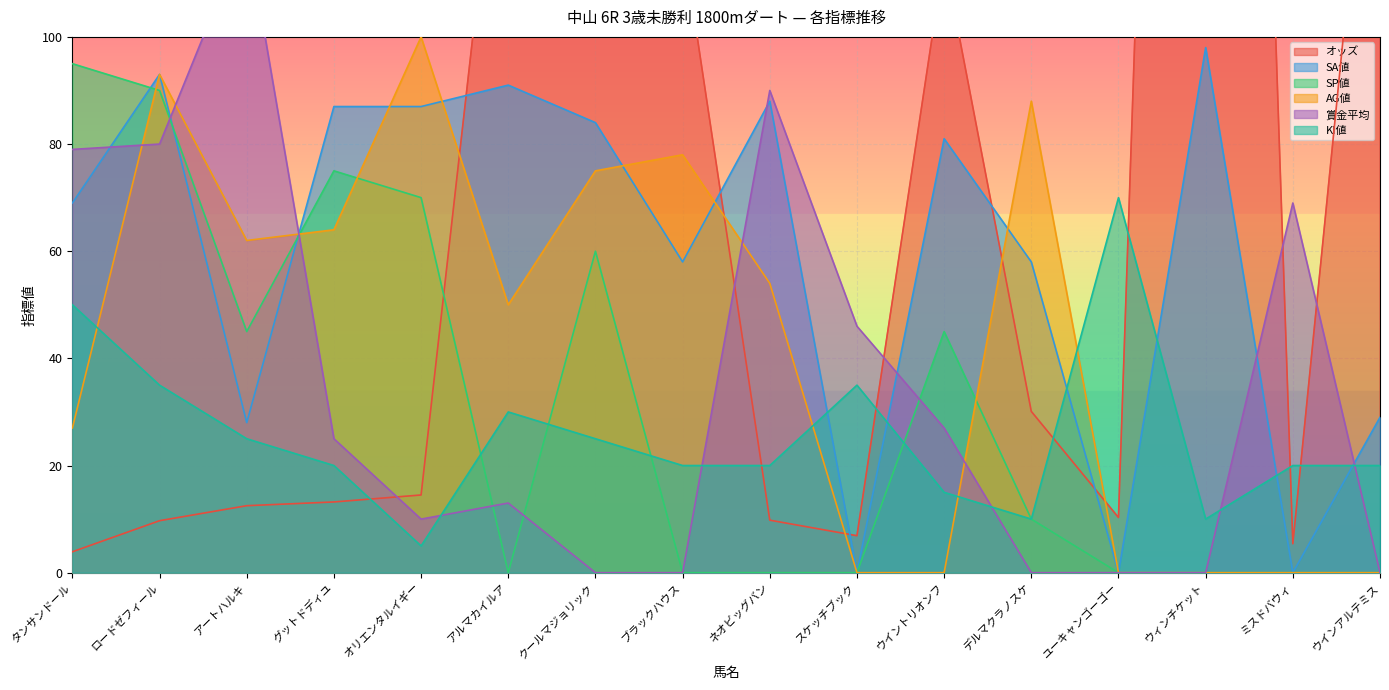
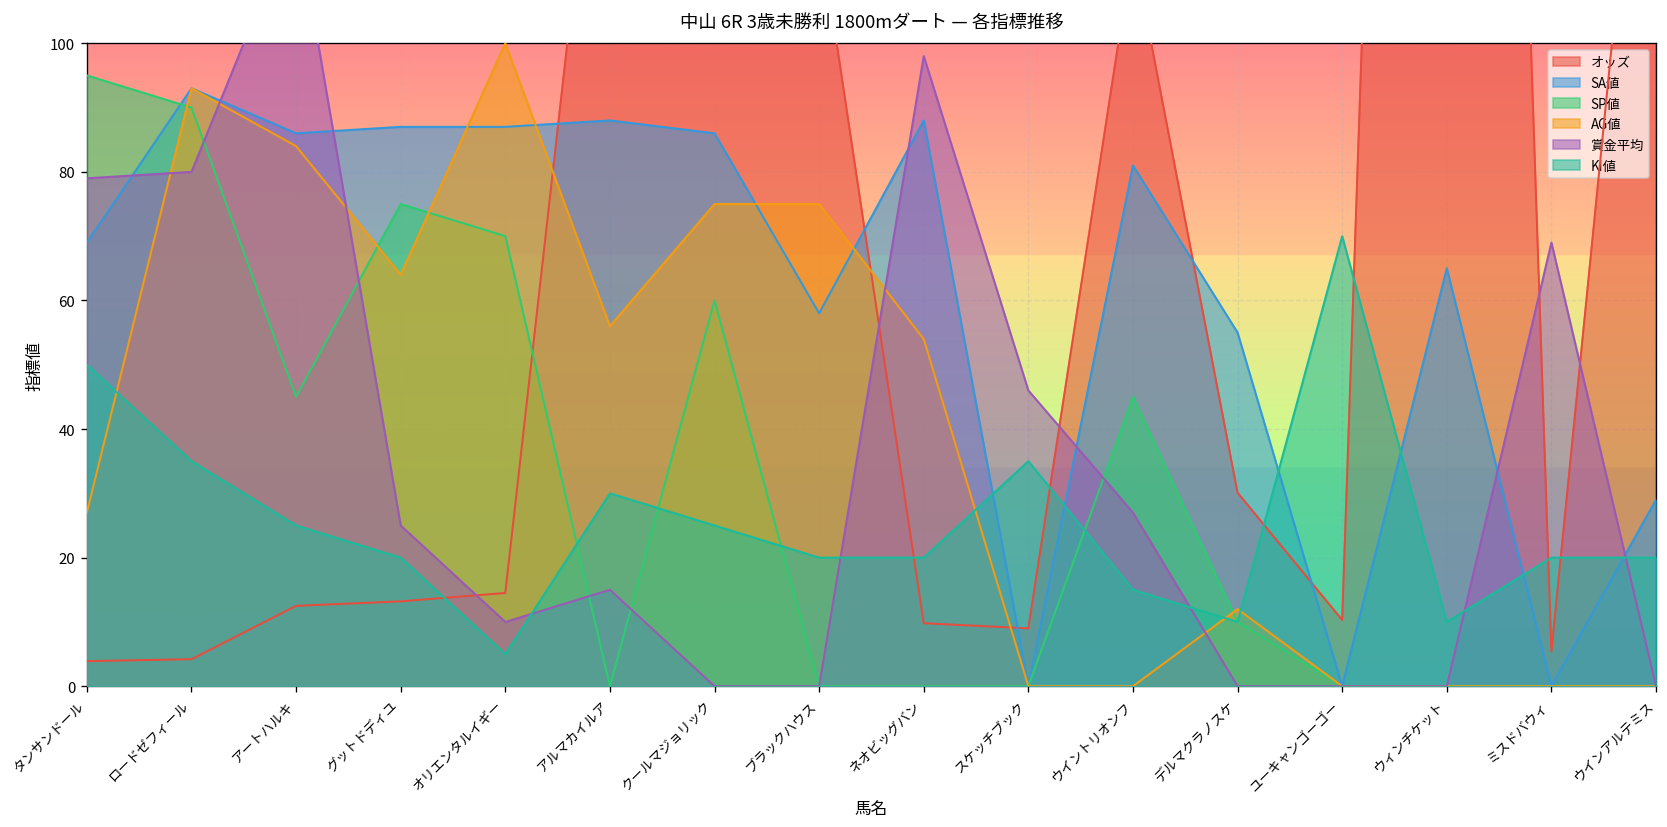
  {
    "オッズ": {
      "タンサンドール": 4,
-     "ロードゼフィール": 10,
+     "ロードゼフィール": 4,
      "アートハルキ": 13,
      "グットドディユ": 13,
      "オリエンタルイギー": 15,
      "ネオビッグバン": 10,
-     "スケッチブック": 7,
+     "スケッチブック": 9,
      "デルマクラノスケ": 30,
      "ユーキャンゴーゴー": 10,
      "ミスドバウィ": 5
    },
    "SA値": {
      "タンサンドール": 69,
-     "アートハルキ": 28,
+     "アートハルキ": 86,
      "グットドディユ": 87,
      "オリエンタルイギー": 87,
-     "アルマカイルア": 91,
-     "クールマジョリック": 84,
+     "アルマカイルア": 88,
+     "クールマジョリック": 86,
      "ブラックハウス": 58,
      "ネオビッグバン": 88,
      "ウイントリオンフ": 81,
-     "デルマクラノスケ": 58,
-     "ウィンチケット": 98,
+     "デルマクラノスケ": 55,
+     "ウィンチケット": 65,
      "ウインアルテミス": 29
    },
    "AG値": {
      "タンサンドール": 27,
-     "アートハルキ": 62,
+     "アートハルキ": 84,
      "グットドディユ": 64,
      "オリエンタルイギー": 100,
-     "アルマカイルア": 50,
+     "アルマカイルア": 56,
      "クールマジョリック": 75,
-     "ブラックハウス": 78,
+     "ブラックハウス": 75,
      "ネオビッグバン": 54,
      "ウイントリオンフ": 0,
-     "デルマクラノスケ": 88
+     "デルマクラノスケ": 12
    },
    "賞金平均": {
      "タンサンドール": 79,
      "ロードゼフィール": 80,
      "グットドディユ": 25,
      "オリエンタルイギー": 10,
-     "アルマカイルア": 13,
+     "アルマカイルア": 15,
      "クールマジョリック": 0,
-     "ネオビッグバン": 90,
+     "ネオビッグバン": 98,
      "スケッチブック": 46,
      "ウイントリオンフ": 27,
      "デルマクラノスケ": 0,
      "ミスドバウィ": 69
    }
  }
